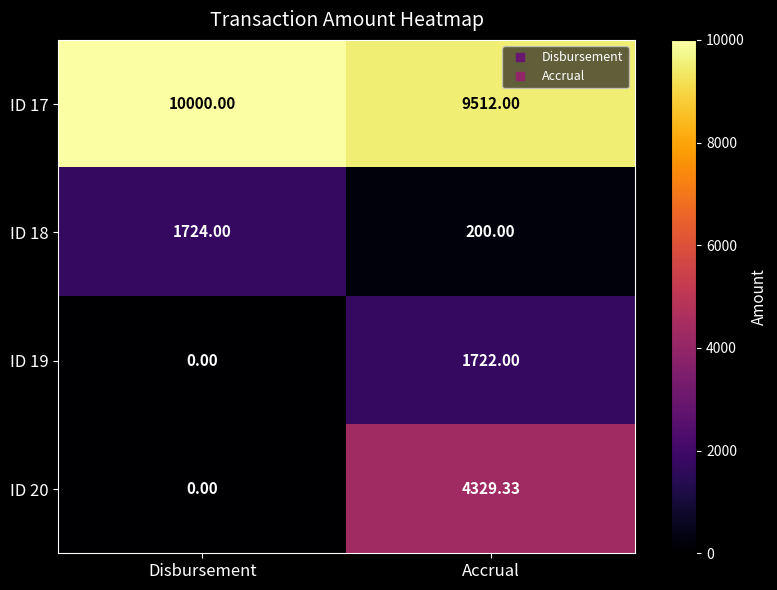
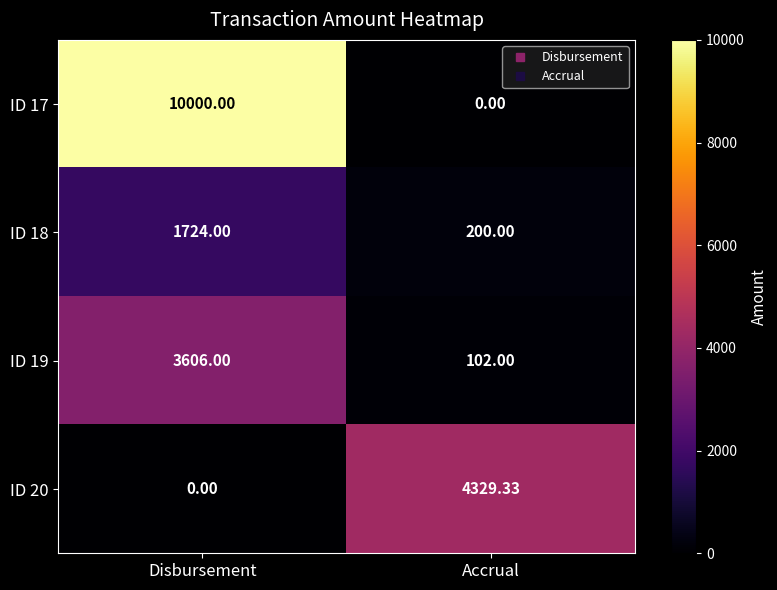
  {
    "ID 17": {
      "Disbursement": 10000.00,
-     "Accrual": 9512.00
+     "Accrual": 0.00
    },
    "ID 18": {
      "Disbursement": 1724.00,
      "Accrual": 200.00
    },
    "ID 19": {
-     "Disbursement": 0.00,
-     "Accrual": 1722.00
+     "Disbursement": 3606.00,
+     "Accrual": 102.00
    },
    "ID 20": {
      "Disbursement": 0.00,
      "Accrual": 4329.33
    }
  }
